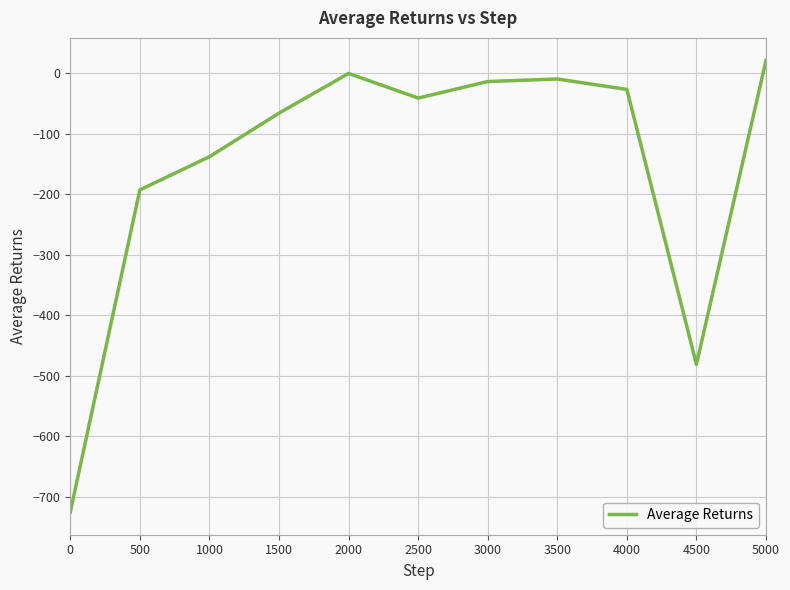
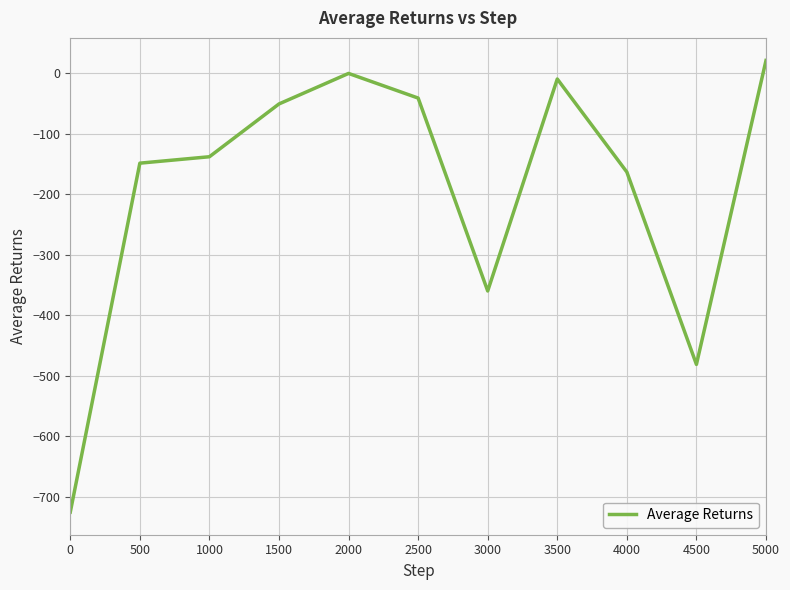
  {
    "0": -730,
-   "500": -190,
+   "500": -150,
    "1000": -140,
-   "1500": -70,
+   "1500": -50,
    "2000": 0,
    "2500": -40,
-   "3000": -10,
+   "3000": -360,
    "3500": -10,
-   "4000": -30,
+   "4000": -160,
    "4500": -480,
    "5000": 20
  }
